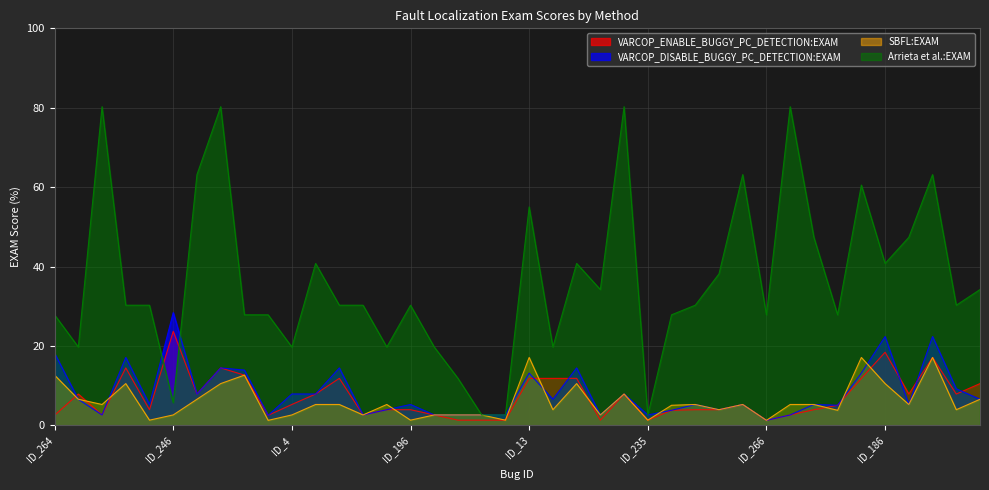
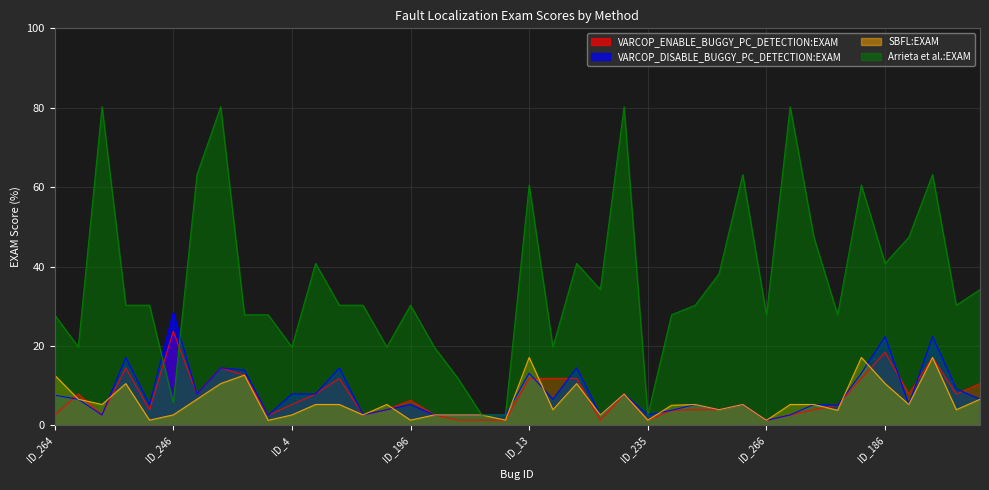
  {
    "VARCOP_ENABLE_BUGGY_PC_DETECTION:EXAM": {
      "ID_264": 3,
      "ID_246": 24,
      "ID_4": 5,
-     "ID_196": 4,
+     "ID_196": 6,
      "ID_13": 12,
      "ID_186": 18
    },
    "VARCOP_DISABLE_BUGGY_PC_DETECTION:EXAM": {
-     "ID_264": 18,
+     "ID_264": 8,
      "ID_246": 28,
      "ID_4": 8,
      "ID_196": 5,
      "ID_13": 13,
      "ID_186": 22
    },
    "SBFL:EXAM": {
      "ID_264": 13,
      "ID_246": 3,
      "ID_4": 3,
      "ID_196": 1,
      "ID_13": 17,
      "ID_186": 11
    },
    "Arrieta et al.:EXAM": {
      "ID_264": 28,
      "ID_246": 6,
      "ID_4": 20,
      "ID_196": 30,
-     "ID_13": 55,
+     "ID_13": 61,
      "ID_266": 28,
      "ID_186": 41
    }
  }
